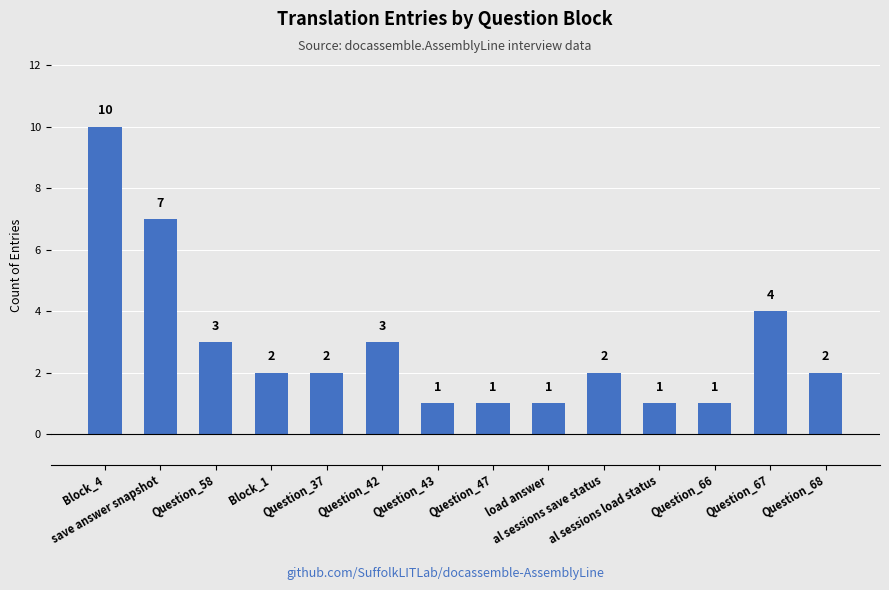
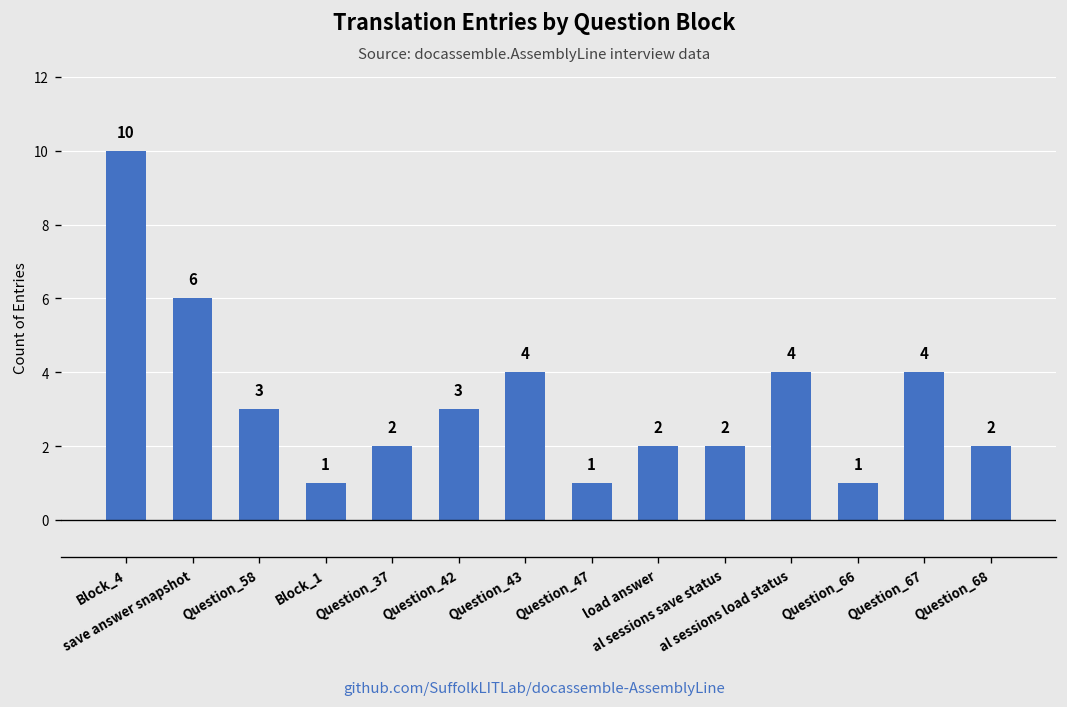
  {
    "Block_4": 10,
-   "save answer snapshot": 7,
+   "save answer snapshot": 6,
    "Question_58": 3,
-   "Block_1": 2,
+   "Block_1": 1,
    "Question_37": 2,
    "Question_42": 3,
-   "Question_43": 1,
+   "Question_43": 4,
    "Question_47": 1,
-   "load answer": 1,
+   "load answer": 2,
    "al sessions save status": 2,
-   "al sessions load status": 1,
+   "al sessions load status": 4,
    "Question_66": 1,
    "Question_67": 4,
    "Question_68": 2
  }
